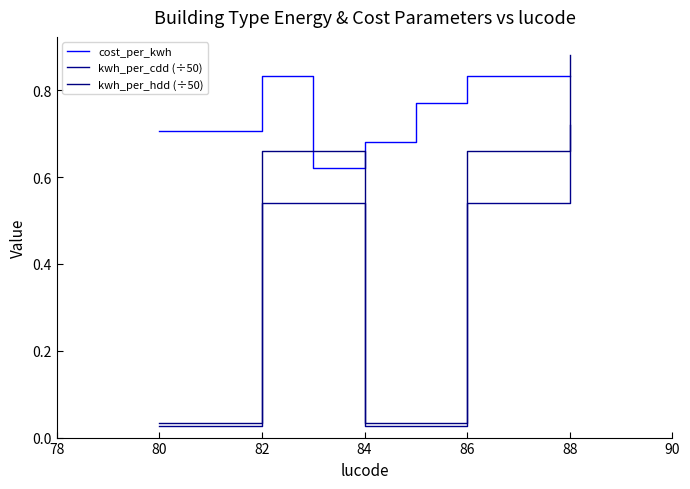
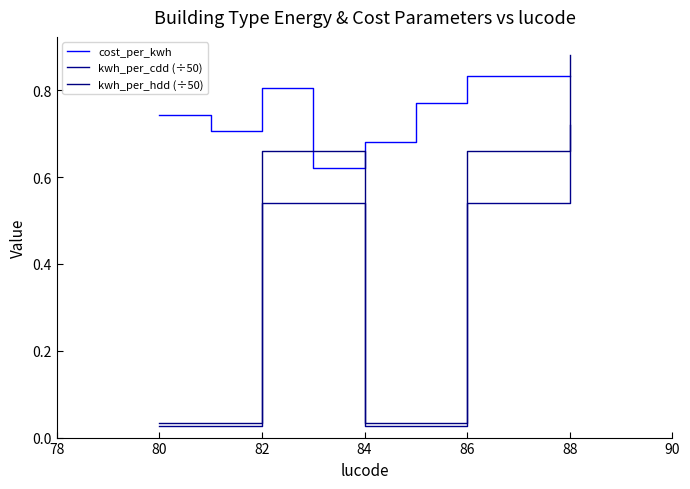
  {
    "cost_per_kwh": {
-     "80": 0.71,
-     "82": 0.83,
+     "80": 0.74,
+     "82": 0.81,
      "84": 0.68,
      "86": 0.83,
      "88": 0.83
    }
  }
